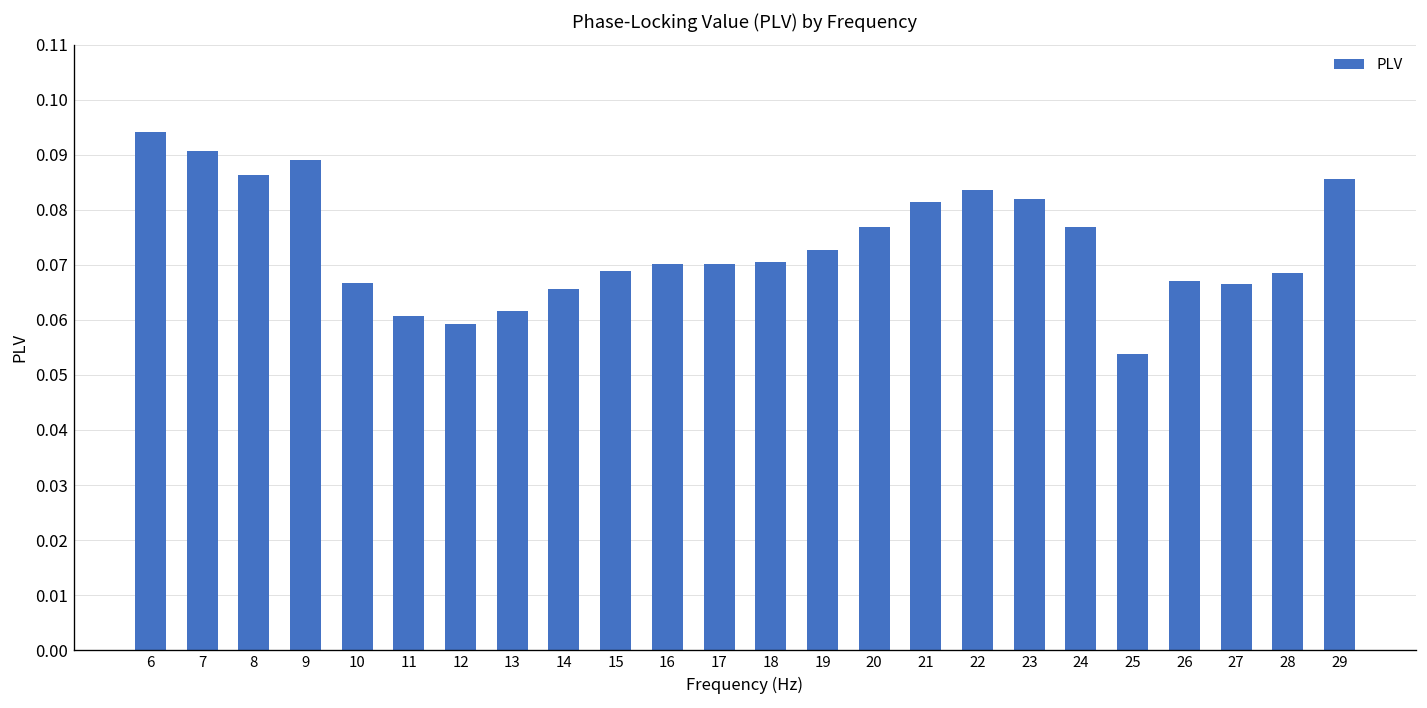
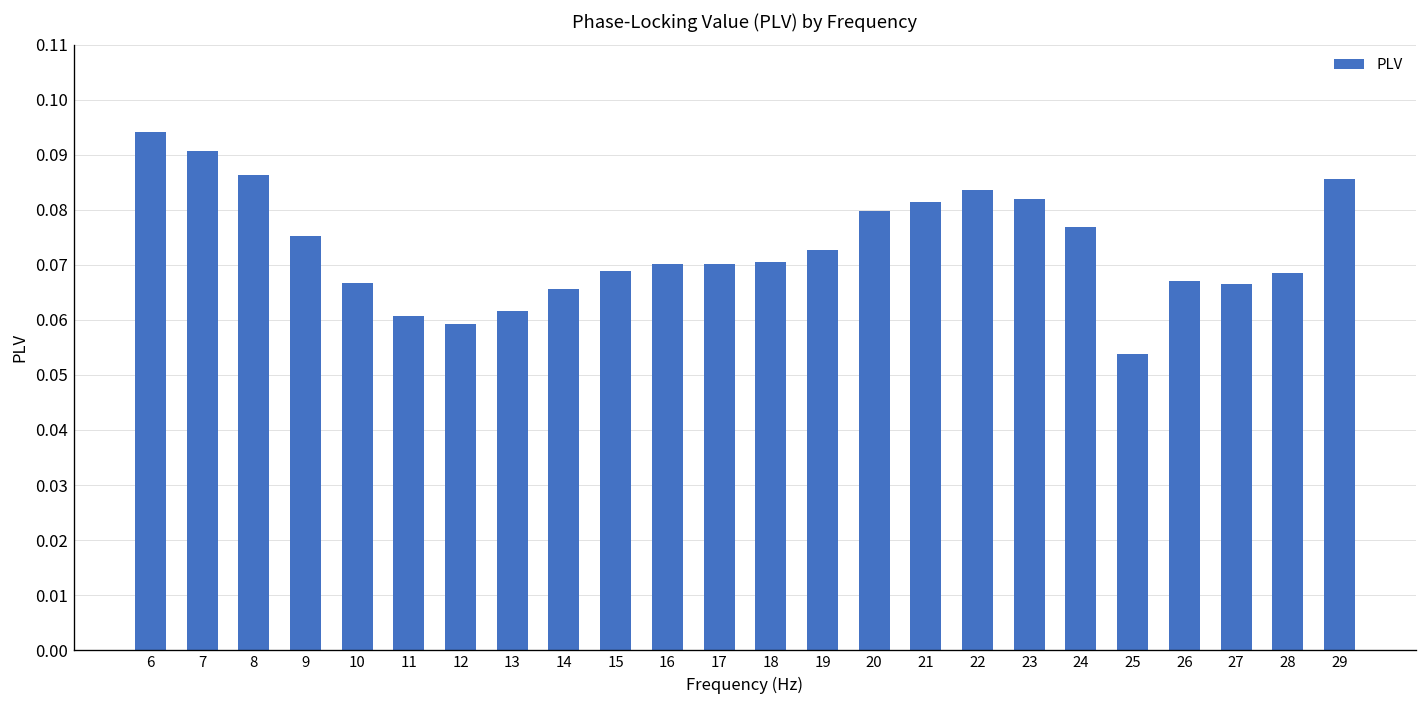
  {
    "6": 0.094,
    "7": 0.091,
    "8": 0.086,
-   "9": 0.089,
+   "9": 0.075,
    "10": 0.067,
    "11": 0.061,
    "12": 0.059,
    "13": 0.062,
    "14": 0.066,
    "15": 0.069,
    "16": 0.070,
    "17": 0.070,
    "18": 0.070,
    "19": 0.073,
-   "20": 0.077,
+   "20": 0.080,
    "21": 0.081,
    "22": 0.084,
    "23": 0.082,
    "24": 0.077,
    "25": 0.054,
    "26": 0.067,
    "27": 0.066,
    "28": 0.068,
    "29": 0.086
  }
